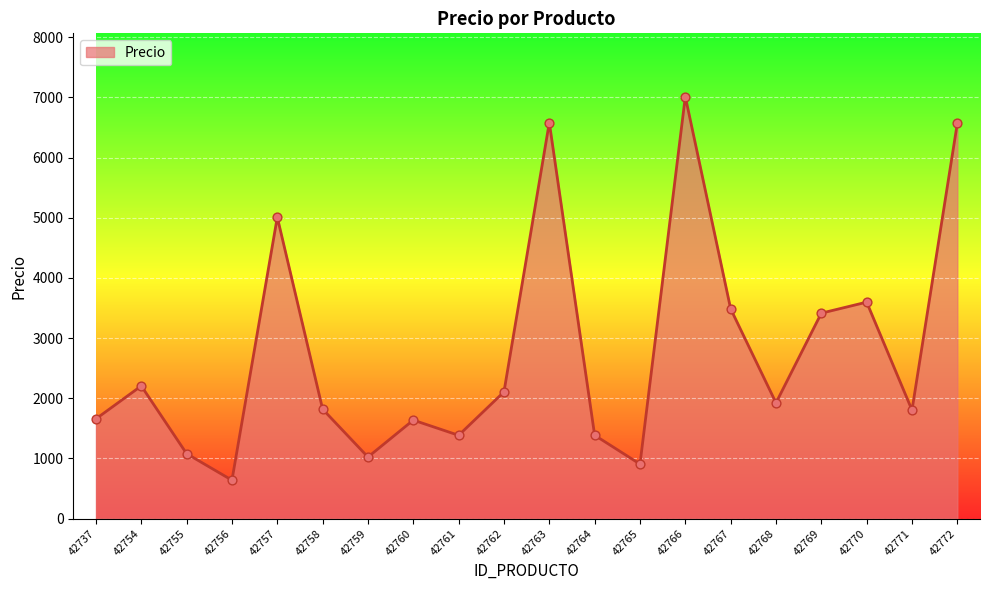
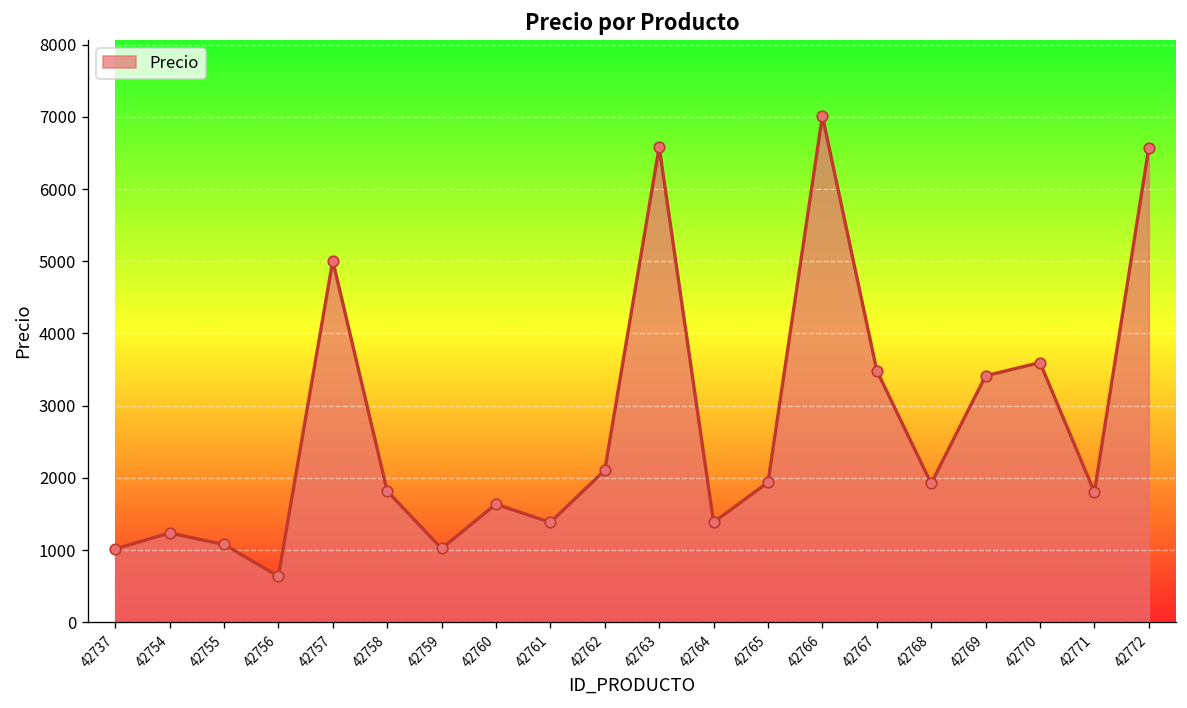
  {
-   "42737": 1700,
-   "42754": 2200,
+   "42737": 1000,
+   "42754": 1200,
    "42755": 1100,
    "42756": 600,
    "42757": 5000,
    "42758": 1800,
    "42759": 1000,
    "42760": 1600,
    "42761": 1400,
    "42762": 2100,
    "42763": 6600,
    "42764": 1400,
-   "42765": 900,
+   "42765": 1900,
    "42766": 7000,
    "42767": 3500,
    "42768": 1900,
    "42769": 3400,
    "42770": 3600,
    "42771": 1800,
    "42772": 6600
  }
